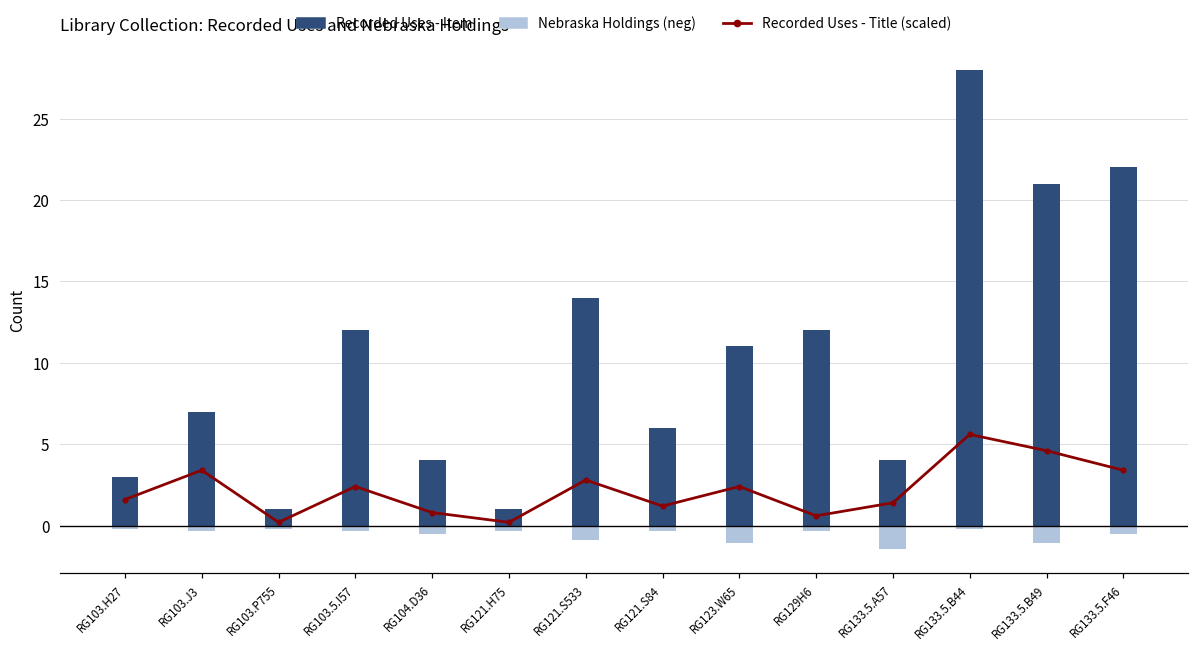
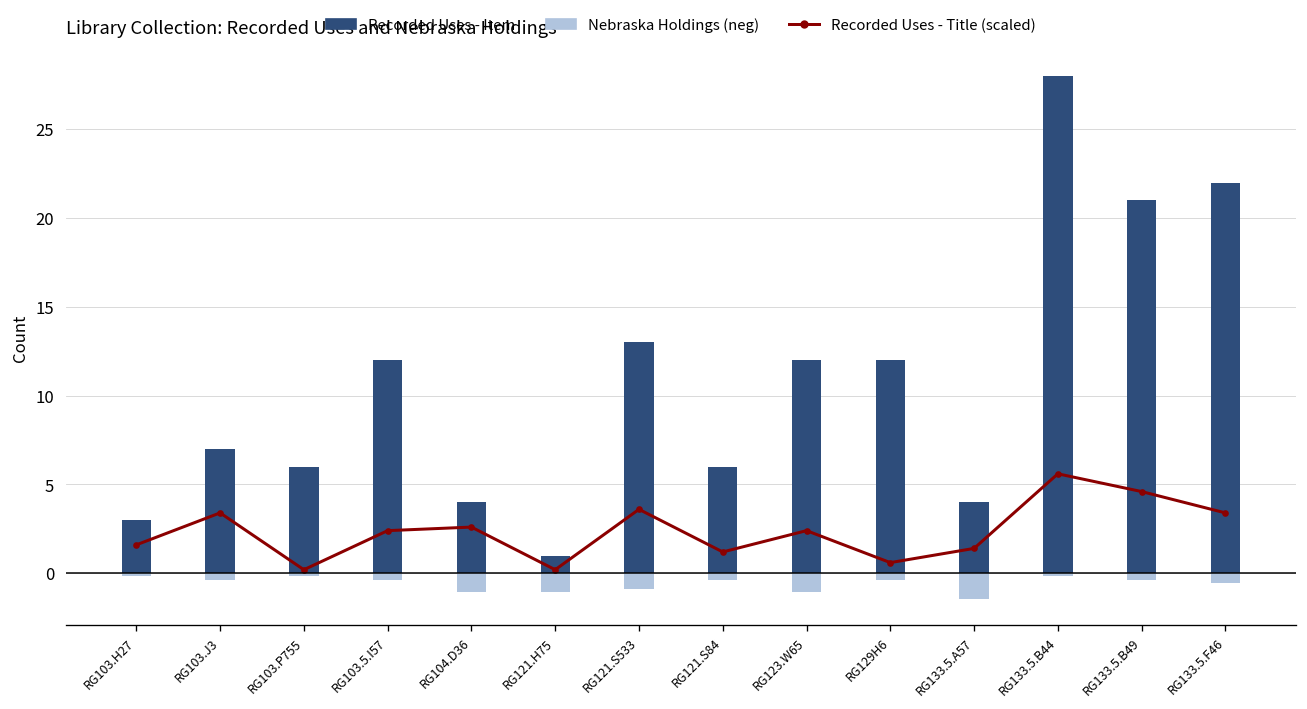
  {
    "Recorded Uses - Title (scaled)": {
      "RG103.H27": 1.6,
      "RG103.J3": 3.4,
      "RG103.P755": 0.2,
      "RG103.5.I57": 2.4,
-     "RG104.D36": 0.8,
+     "RG104.D36": 2.6,
      "RG121.H75": 0.2,
-     "RG121.S533": 2.8,
+     "RG121.S533": 3.6,
      "RG121.S84": 1.2,
      "RG123.W65": 2.4,
      "RG129H6": 0.6,
      "RG133.5.A57": 1.4,
      "RG133.5.B44": 5.6,
      "RG133.5.B49": 4.6,
      "RG133.5.F46": 3.4
    },
    "Recorded Uses - Item": {
      "RG103.H27": 3,
      "RG103.J3": 7,
-     "RG103.P755": 1,
+     "RG103.P755": 6,
      "RG103.5.I57": 12,
      "RG104.D36": 4,
      "RG121.H75": 1,
-     "RG121.S533": 14,
+     "RG121.S533": 13,
      "RG121.S84": 6,
-     "RG123.W65": 11,
+     "RG123.W65": 12,
      "RG129H6": 12,
      "RG133.5.A57": 4,
      "RG133.5.B44": 28,
      "RG133.5.B49": 21,
      "RG133.5.F46": 22
    },
    "Nebraska Holdings (neg)": {
      "RG103.H27": -0.2,
      "RG103.J3": -0.4,
      "RG103.P755": -0.2,
      "RG103.5.I57": -0.4,
-     "RG104.D36": -0.5,
-     "RG121.H75": -0.4,
+     "RG104.D36": -1.1,
+     "RG121.H75": -1.1,
      "RG121.S533": -0.9,
      "RG121.S84": -0.4,
      "RG123.W65": -1.1,
      "RG129H6": -0.4,
      "RG133.5.A57": -1.4,
      "RG133.5.B44": -0.2,
-     "RG133.5.B49": -1.1,
+     "RG133.5.B49": -0.4,
      "RG133.5.F46": -0.5
    }
  }
